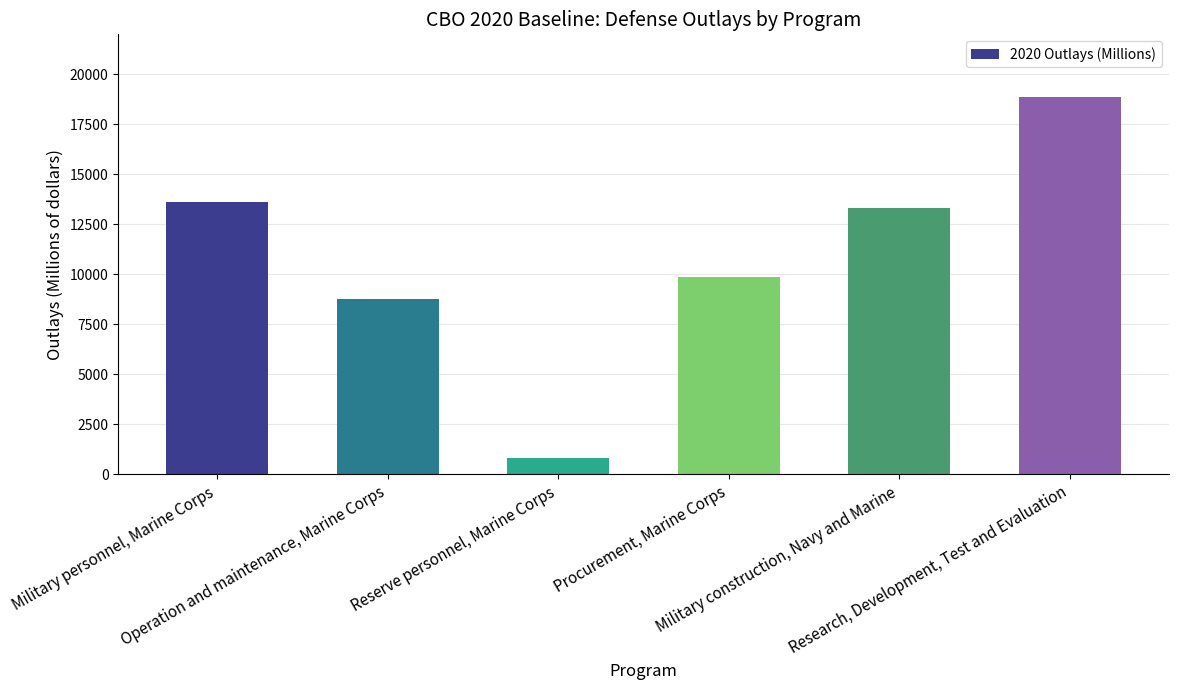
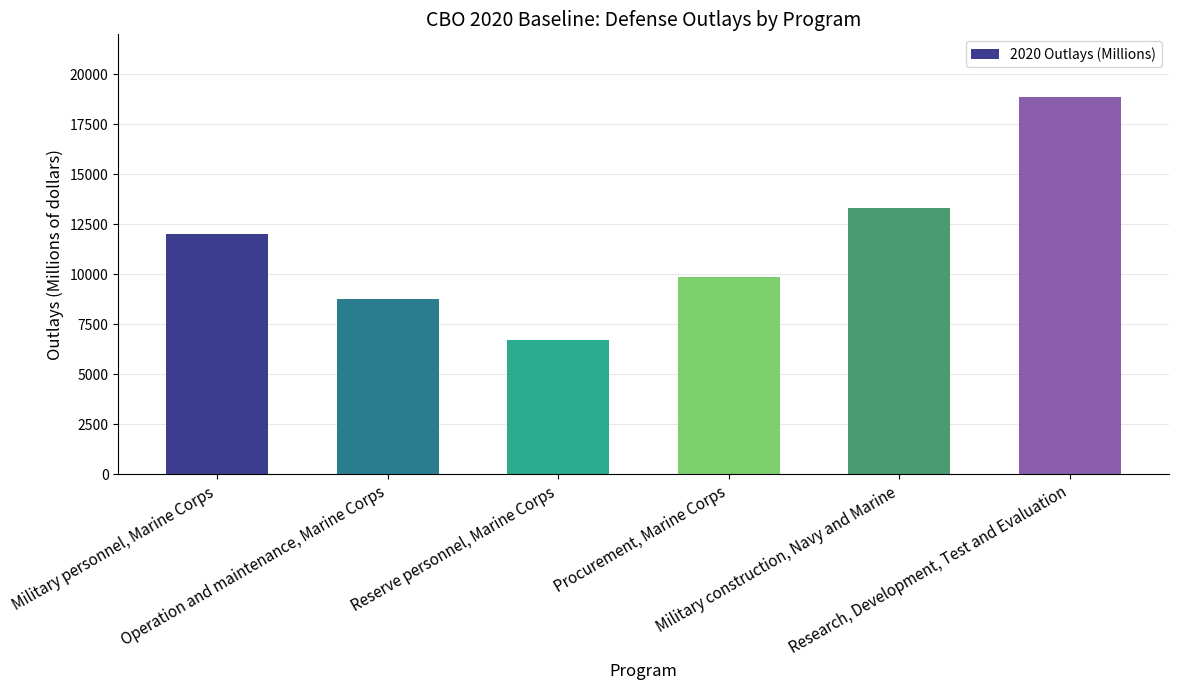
  {
-   "Military personnel, Marine Corps": 13600,
+   "Military personnel, Marine Corps": 12000,
    "Operation and maintenance, Marine Corps": 8800,
-   "Reserve personnel, Marine Corps": 800,
+   "Reserve personnel, Marine Corps": 6700,
    "Procurement, Marine Corps": 9900,
    "Military construction, Navy and Marine": 13300,
    "Research, Development, Test and Evaluation": 18900
  }
